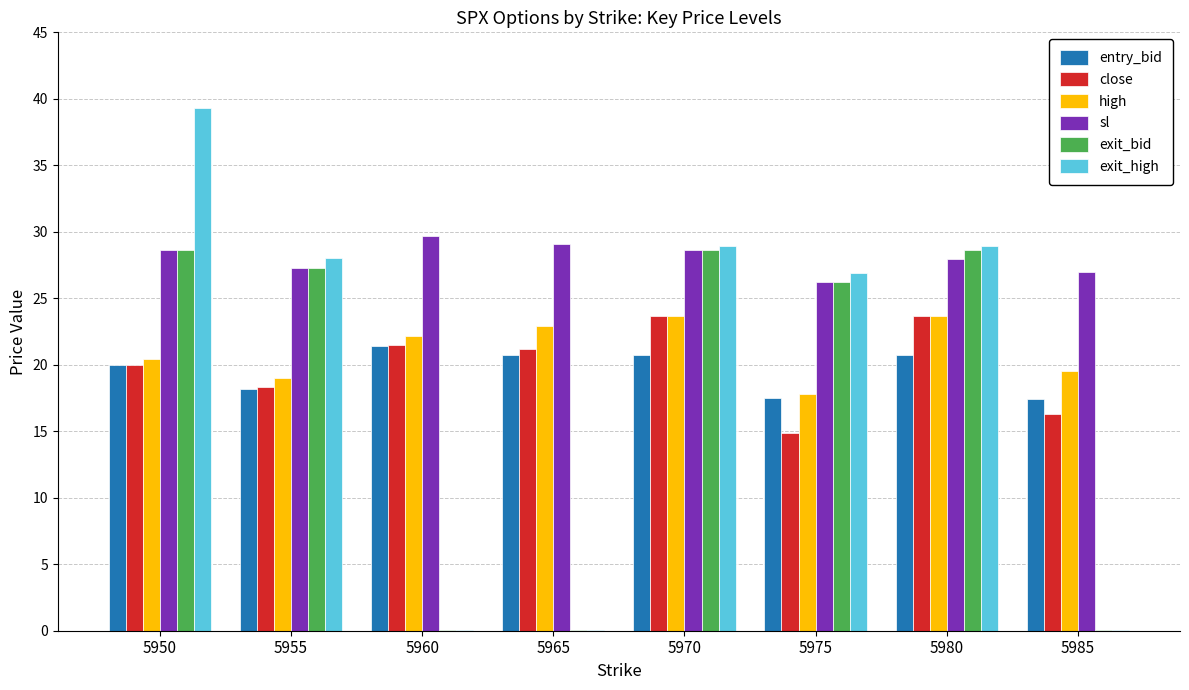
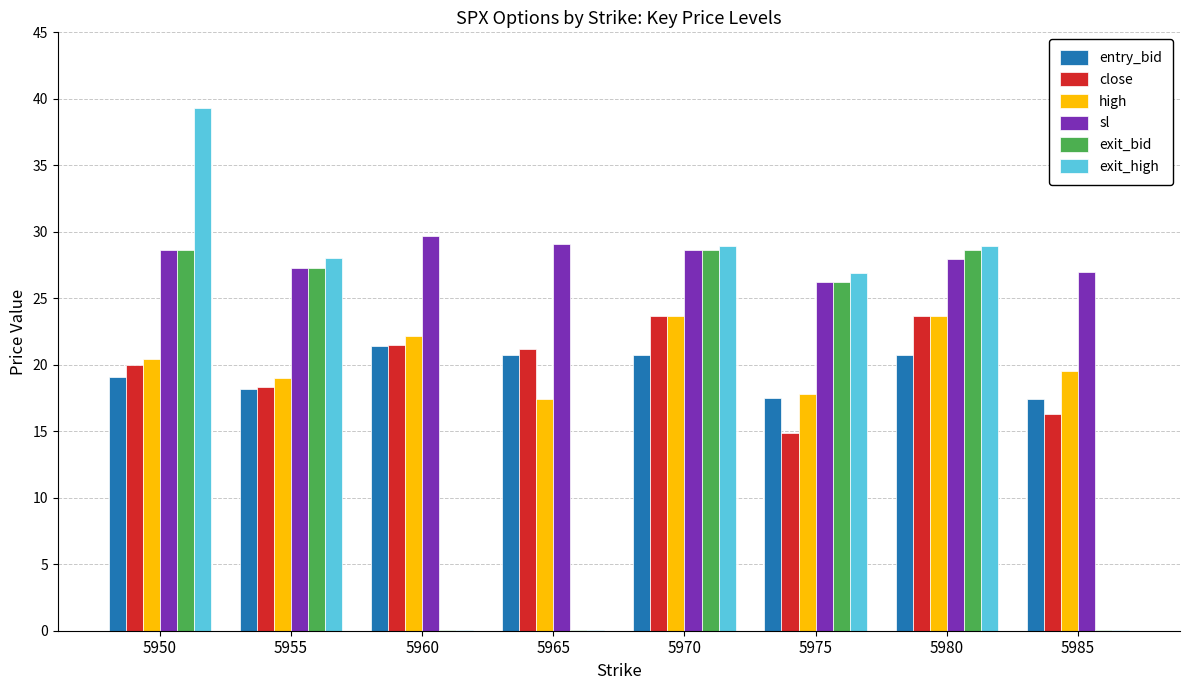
  {
    "entry_bid": {
-     "5950": 20.0,
+     "5950": 19.1,
      "5955": 18.2,
      "5960": 21.4,
      "5965": 20.7,
      "5970": 20.7,
      "5975": 17.5,
      "5980": 20.7,
      "5985": 17.4
    },
    "close": {
      "5950": 20.0,
      "5955": 18.3,
      "5960": 21.5,
      "5965": 21.2,
      "5970": 23.7,
      "5975": 14.9,
      "5980": 23.7,
      "5985": 16.3
    },
    "high": {
      "5950": 20.4,
      "5955": 19.0,
      "5960": 22.2,
-     "5965": 22.9,
+     "5965": 17.4,
      "5970": 23.7,
      "5975": 17.8,
      "5980": 23.7,
      "5985": 19.5
    },
    "sl": {
      "5950": 28.7,
      "5955": 27.3,
      "5960": 29.7,
      "5965": 29.1,
      "5970": 28.7,
      "5975": 26.3,
      "5980": 28.0,
      "5985": 27.0
    },
    "exit_bid": {
      "5950": 28.7,
      "5955": 27.3,
      "5970": 28.7,
      "5975": 26.3,
      "5980": 28.7
    },
    "exit_high": {
      "5950": 39.3,
      "5955": 28.0,
      "5970": 28.9,
      "5975": 26.9,
      "5980": 28.9
    }
  }
